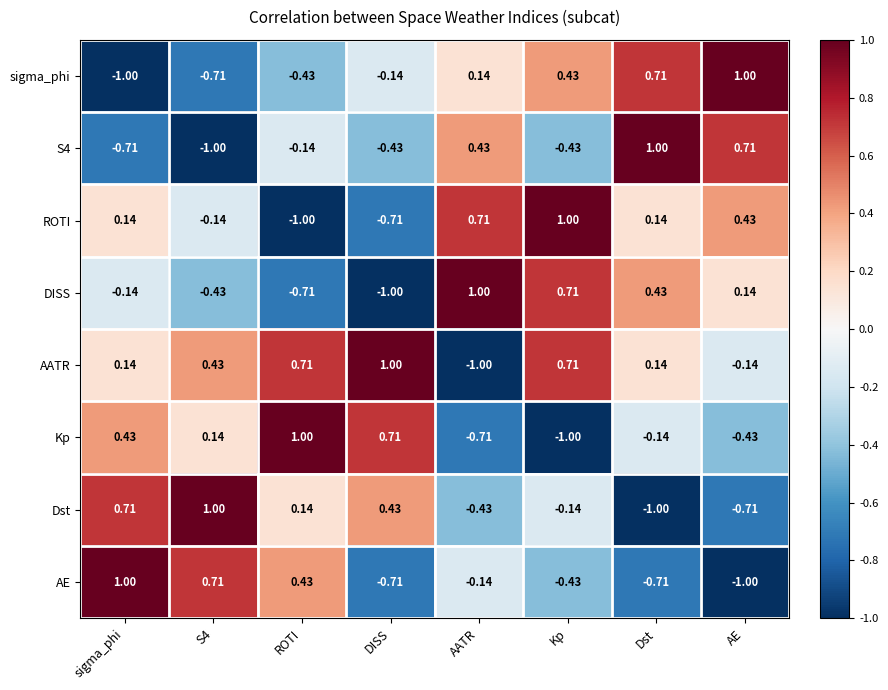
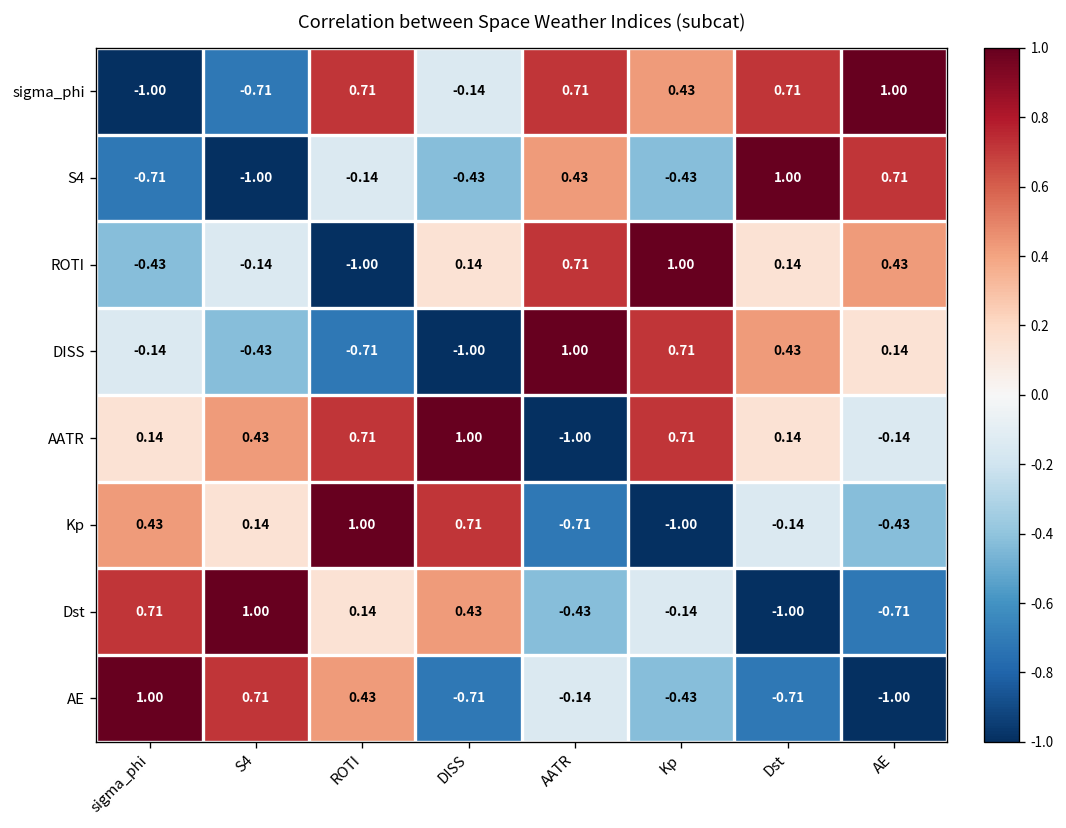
  {
    "sigma_phi": {
      "sigma_phi": -1.00,
      "S4": -0.71,
-     "ROTI": -0.43,
+     "ROTI": 0.71,
      "DISS": -0.14,
-     "AATR": 0.14,
+     "AATR": 0.71,
      "Kp": 0.43,
      "Dst": 0.71,
      "AE": 1.00
    },
    "S4": {
      "sigma_phi": -0.71,
      "S4": -1.00,
      "ROTI": -0.14,
      "DISS": -0.43,
      "AATR": 0.43,
      "Kp": -0.43,
      "Dst": 1.00,
      "AE": 0.71
    },
    "ROTI": {
-     "sigma_phi": 0.14,
+     "sigma_phi": -0.43,
      "S4": -0.14,
      "ROTI": -1.00,
-     "DISS": -0.71,
+     "DISS": 0.14,
      "AATR": 0.71,
      "Kp": 1.00,
      "Dst": 0.14,
      "AE": 0.43
    },
    "DISS": {
      "sigma_phi": -0.14,
      "S4": -0.43,
      "ROTI": -0.71,
      "DISS": -1.00,
      "AATR": 1.00,
      "Kp": 0.71,
      "Dst": 0.43,
      "AE": 0.14
    },
    "AATR": {
      "sigma_phi": 0.14,
      "S4": 0.43,
      "ROTI": 0.71,
      "DISS": 1.00,
      "AATR": -1.00,
      "Kp": 0.71,
      "Dst": 0.14,
      "AE": -0.14
    },
    "Kp": {
      "sigma_phi": 0.43,
      "S4": 0.14,
      "ROTI": 1.00,
      "DISS": 0.71,
      "AATR": -0.71,
      "Kp": -1.00,
      "Dst": -0.14,
      "AE": -0.43
    },
    "Dst": {
      "sigma_phi": 0.71,
      "S4": 1.00,
      "ROTI": 0.14,
      "DISS": 0.43,
      "AATR": -0.43,
      "Kp": -0.14,
      "Dst": -1.00,
      "AE": -0.71
    },
    "AE": {
      "sigma_phi": 1.00,
      "S4": 0.71,
      "ROTI": 0.43,
      "DISS": -0.71,
      "AATR": -0.14,
      "Kp": -0.43,
      "Dst": -0.71,
      "AE": -1.00
    }
  }
